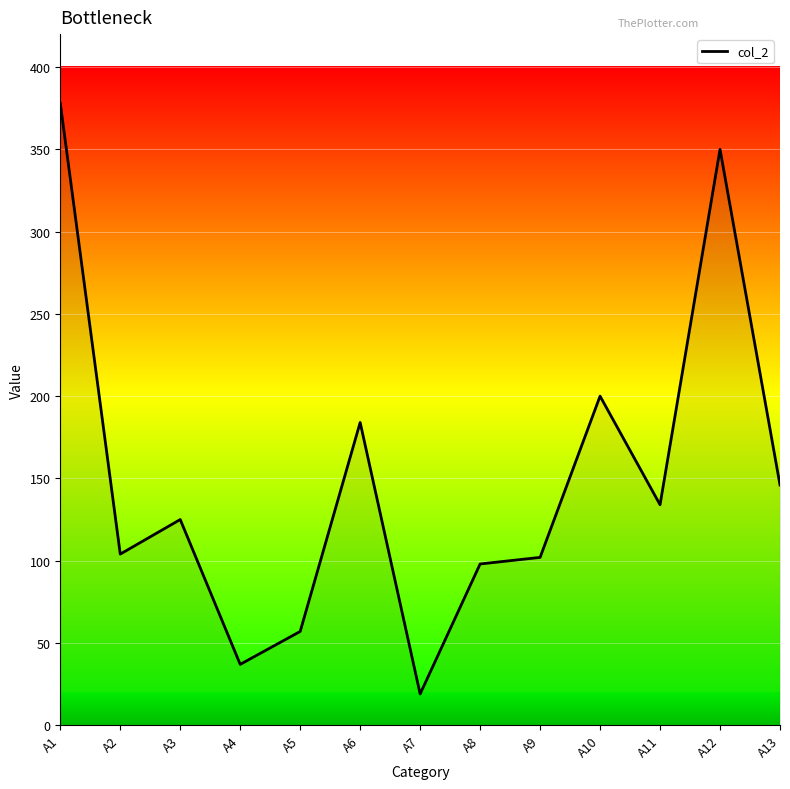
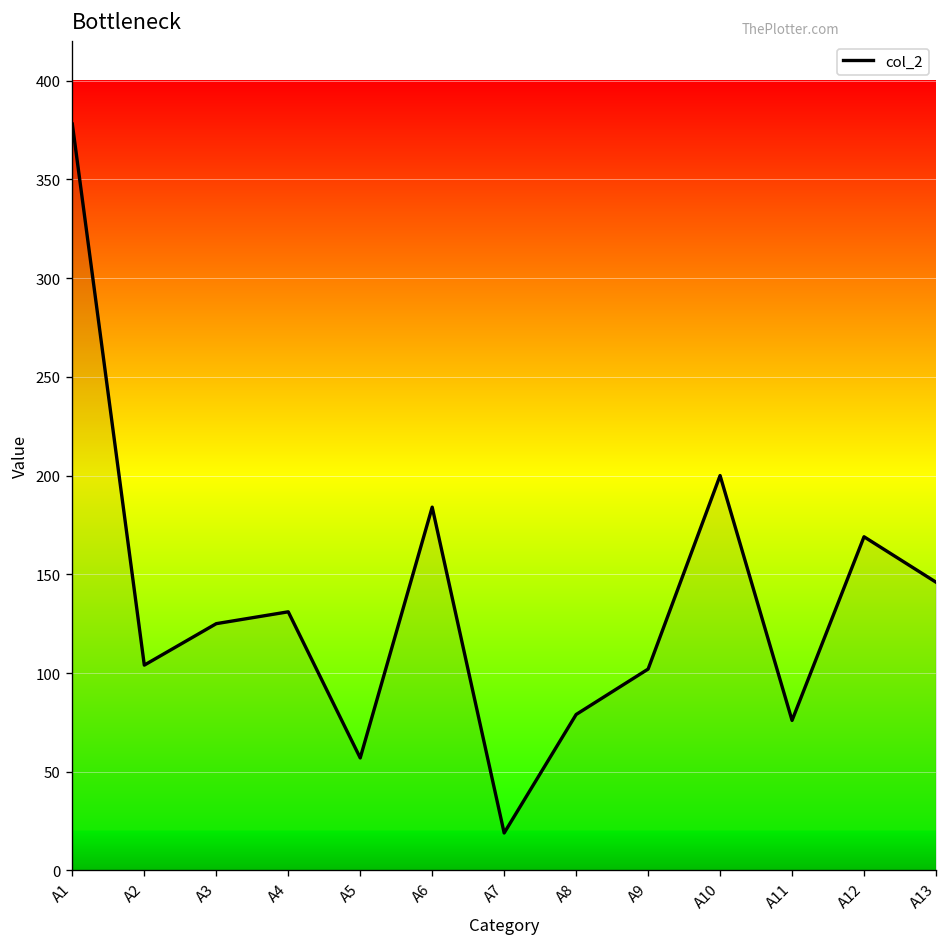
  {
    "A1": 378,
    "A2": 104,
    "A3": 125,
-   "A4": 37,
+   "A4": 131,
    "A5": 57,
    "A6": 184,
    "A7": 19,
-   "A8": 98,
+   "A8": 79,
    "A9": 102,
    "A10": 200,
-   "A11": 134,
-   "A12": 350,
+   "A11": 76,
+   "A12": 169,
    "A13": 146
  }
